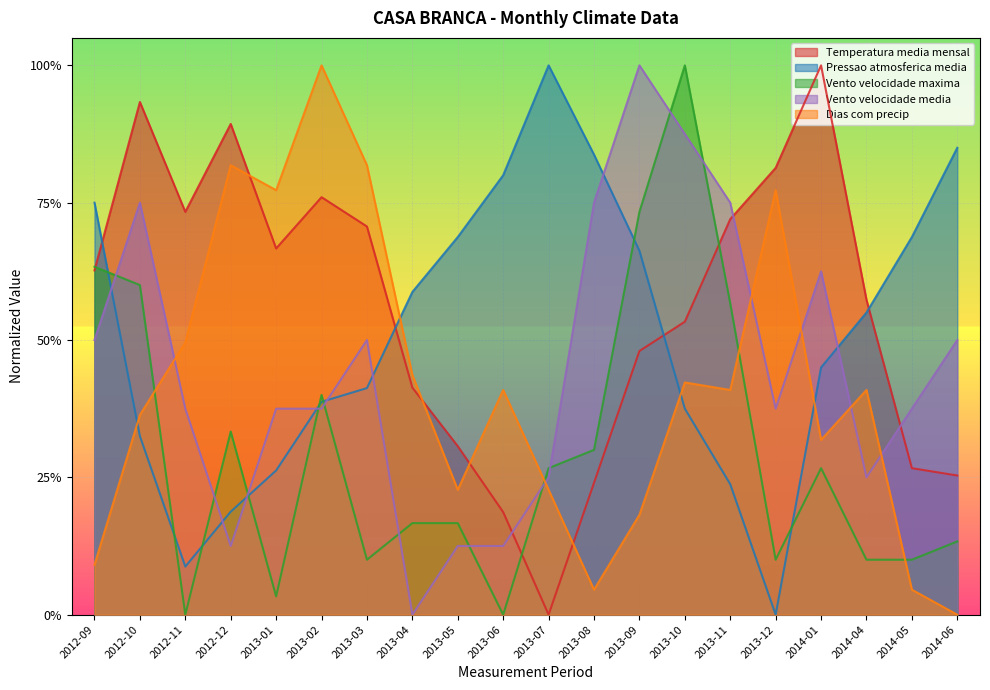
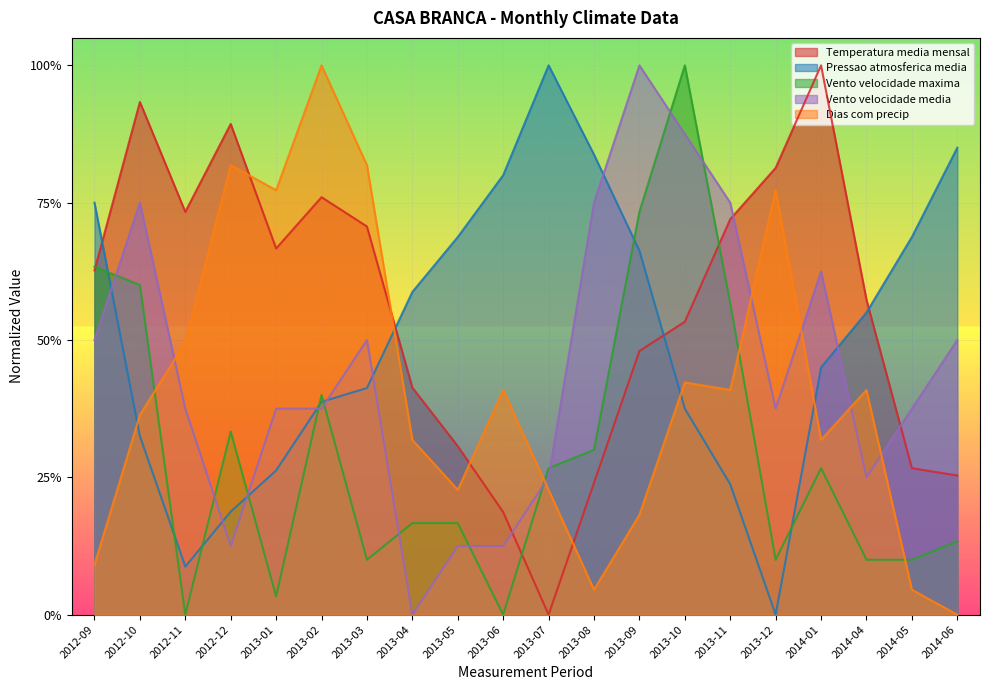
  {
    "Temperatura media mensal": {
      "2012-09": "63%",
      "2012-10": "93%",
      "2012-11": "73%",
      "2012-12": "89%",
      "2013-01": "67%",
      "2013-02": "76%",
      "2013-03": "71%",
      "2013-04": "41%",
      "2013-05": "31%",
      "2013-06": "19%",
      "2013-07": "0%",
      "2013-08": "24%",
      "2013-09": "48%",
      "2013-10": "53%",
      "2013-11": "72%",
      "2013-12": "81%",
      "2014-04": "57%",
      "2014-05": "27%",
      "2014-06": "25%"
    },
    "Pressao atmosferica media": {
      "2012-09": "75%",
      "2012-10": "33%",
      "2012-11": "9%",
      "2012-12": "19%",
      "2013-01": "26%",
      "2013-02": "39%",
      "2013-03": "41%",
      "2013-04": "59%",
      "2013-05": "69%",
      "2013-06": "80%",
      "2013-07": "100%",
      "2013-08": "84%",
      "2013-09": "66%",
      "2013-10": "38%",
      "2013-11": "24%",
      "2013-12": "0%",
      "2014-01": "45%",
      "2014-04": "55%",
      "2014-05": "69%",
      "2014-06": "85%"
    },
    "Vento velocidade maxima": {
      "2012-09": "63%",
      "2012-10": "60%",
      "2012-11": "0%",
      "2012-12": "33%",
      "2013-01": "3%",
      "2013-02": "40%",
      "2013-03": "10%",
      "2013-04": "17%",
      "2013-05": "17%",
      "2013-06": "0%",
      "2013-07": "27%",
      "2013-08": "30%",
      "2013-09": "73%",
      "2013-10": "100%",
      "2013-11": "57%",
      "2013-12": "10%",
      "2014-01": "27%",
      "2014-04": "10%",
      "2014-05": "10%",
      "2014-06": "13%"
    },
    "Vento velocidade media": {
      "2012-09": "50%",
      "2012-10": "75%",
      "2012-11": "38%",
      "2012-12": "13%",
      "2013-01": "38%",
      "2013-02": "38%",
      "2013-03": "50%",
      "2013-04": "0%",
      "2013-05": "13%",
      "2013-06": "13%",
      "2013-07": "25%",
      "2013-08": "75%",
      "2013-09": "100%",
      "2013-10": "87%",
      "2013-11": "75%",
      "2013-12": "38%",
      "2014-01": "63%",
      "2014-04": "25%",
      "2014-05": "38%",
      "2014-06": "50%"
    },
    "Dias com precip": {
      "2012-09": "9%",
      "2012-10": "36%",
      "2012-11": "50%",
      "2012-12": "82%",
      "2013-01": "77%",
      "2013-02": "100%",
      "2013-03": "82%",
-     "2013-04": "44%",
+     "2013-04": "32%",
      "2013-05": "23%",
      "2013-06": "41%",
      "2013-07": "23%",
      "2013-08": "5%",
      "2013-09": "18%",
      "2013-10": "42%",
      "2013-11": "41%",
      "2013-12": "77%",
      "2014-01": "32%",
      "2014-04": "41%",
      "2014-05": "5%",
      "2014-06": "0%"
    }
  }
